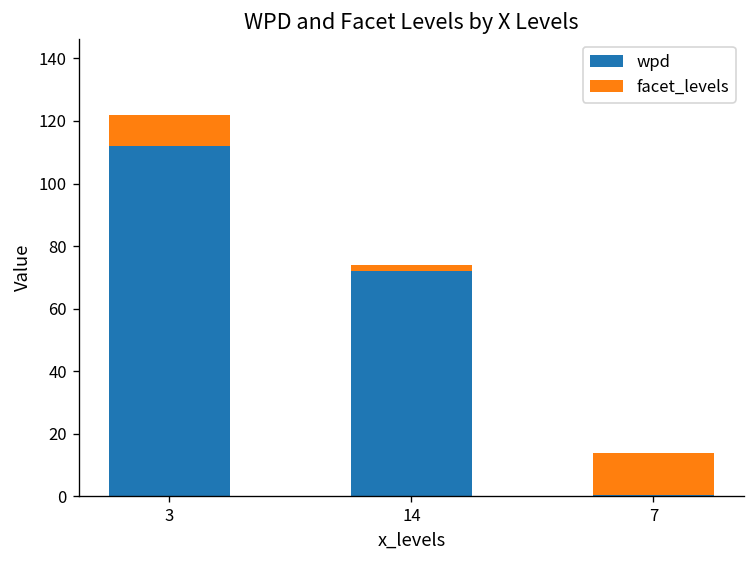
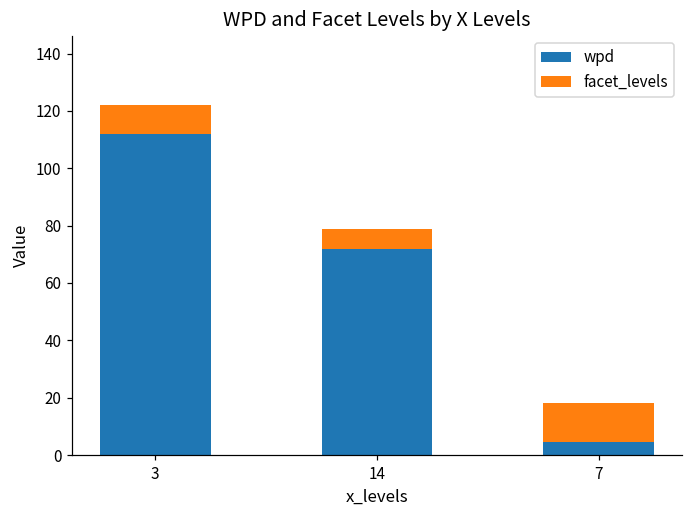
  {
    "wpd": {
      "3": 112,
      "14": 72,
-     "7": 0
+     "7": 5
    },
    "facet_levels": {
      "3": 10,
-     "14": 2,
+     "14": 7,
      "7": 14
    }
  }
